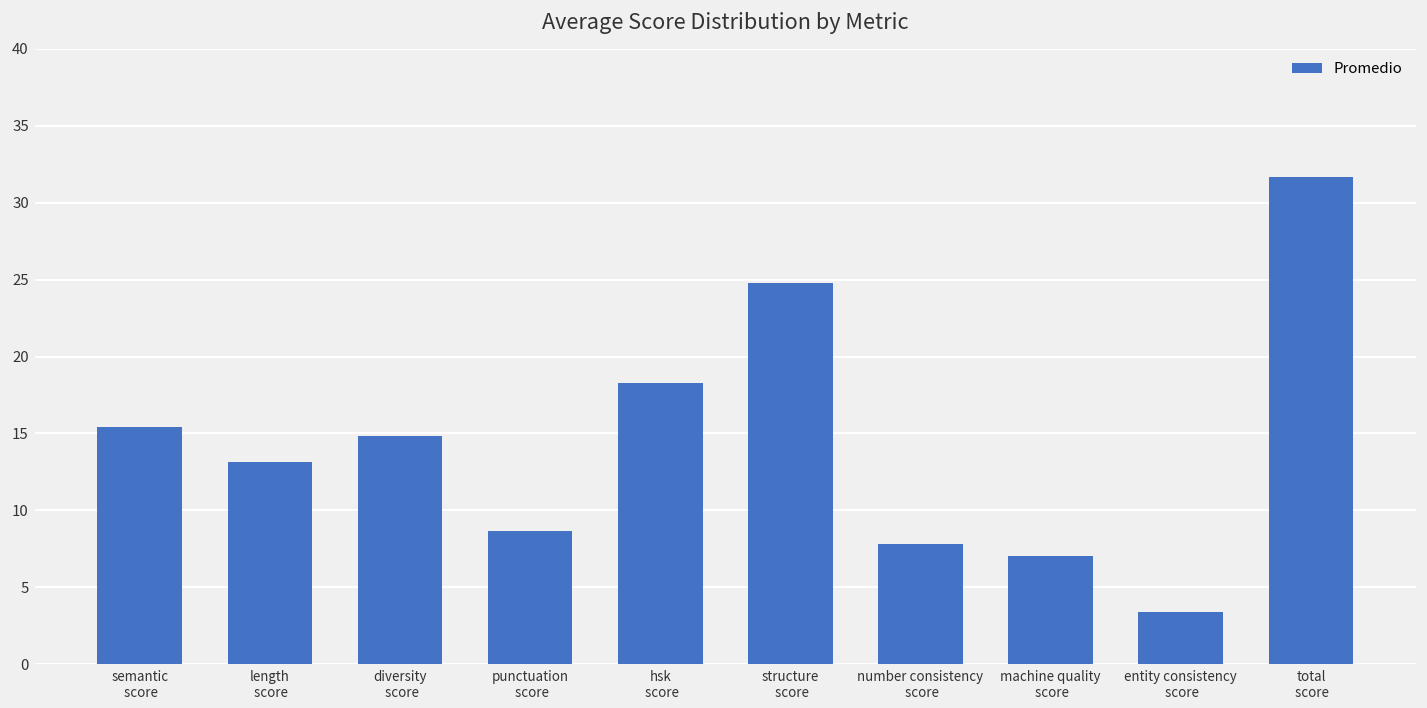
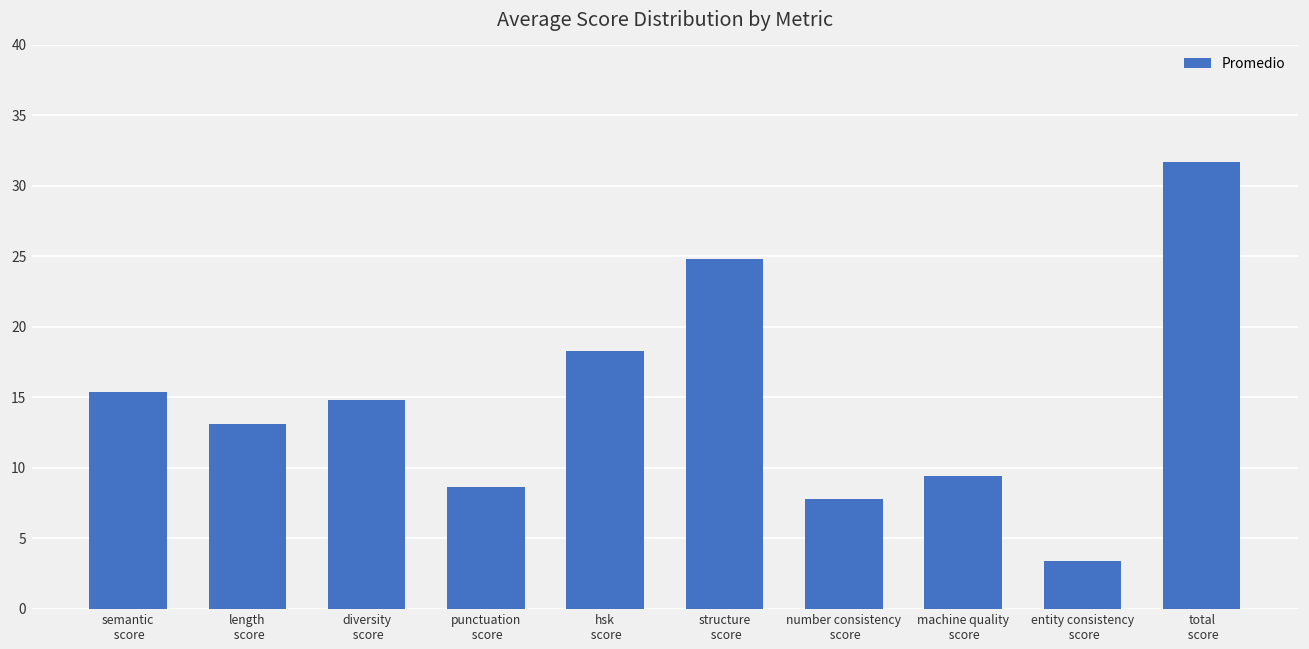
  {
    "semantic score": 15.4,
    "length score": 13.1,
    "diversity score": 14.8,
    "punctuation score": 8.6,
    "hsk score": 18.3,
    "structure score": 24.8,
    "number consistency score": 7.8,
-   "machine quality score": 7.1,
+   "machine quality score": 9.4,
    "entity consistency score": 3.4,
    "total score": 31.7
  }
